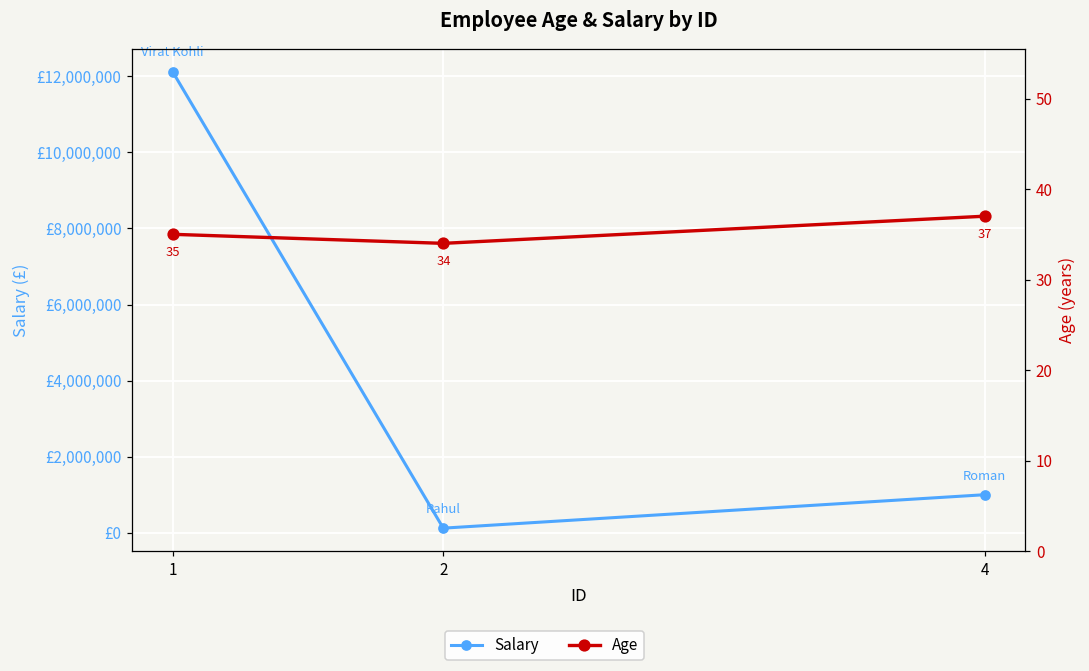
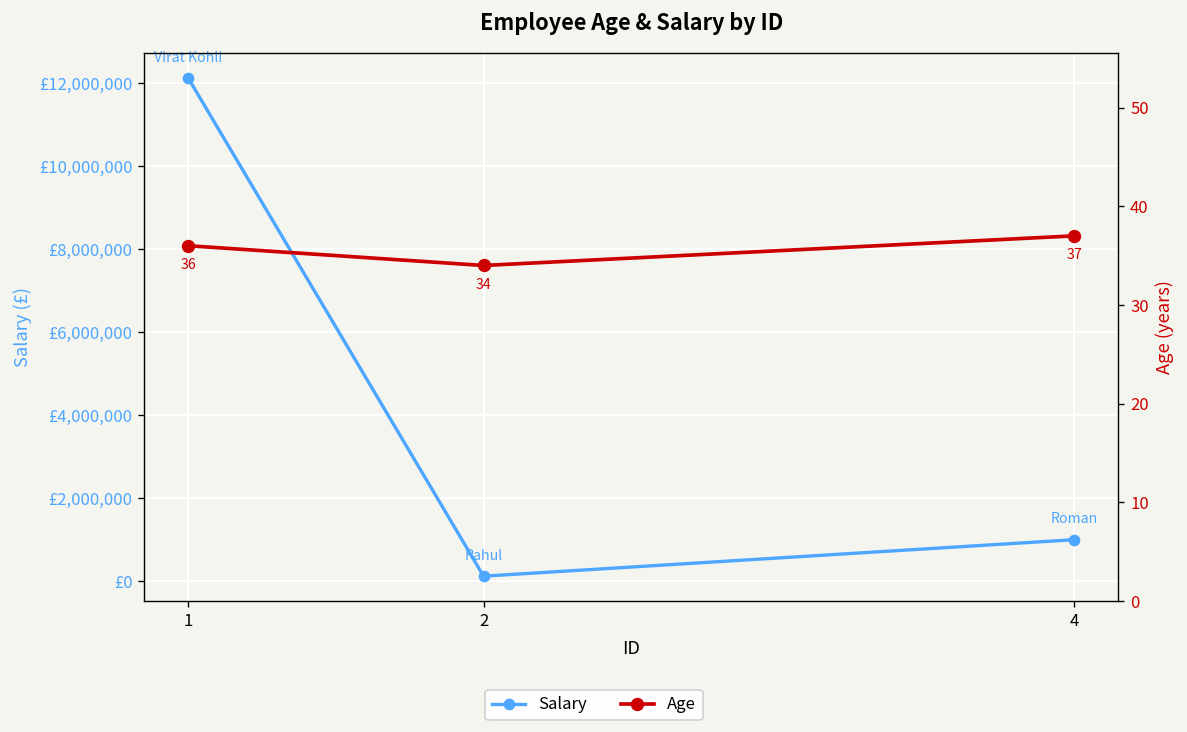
  {
    "Age": {
-     "1": 35,
+     "1": 36,
      "2": 34,
      "4": 37
    }
  }
